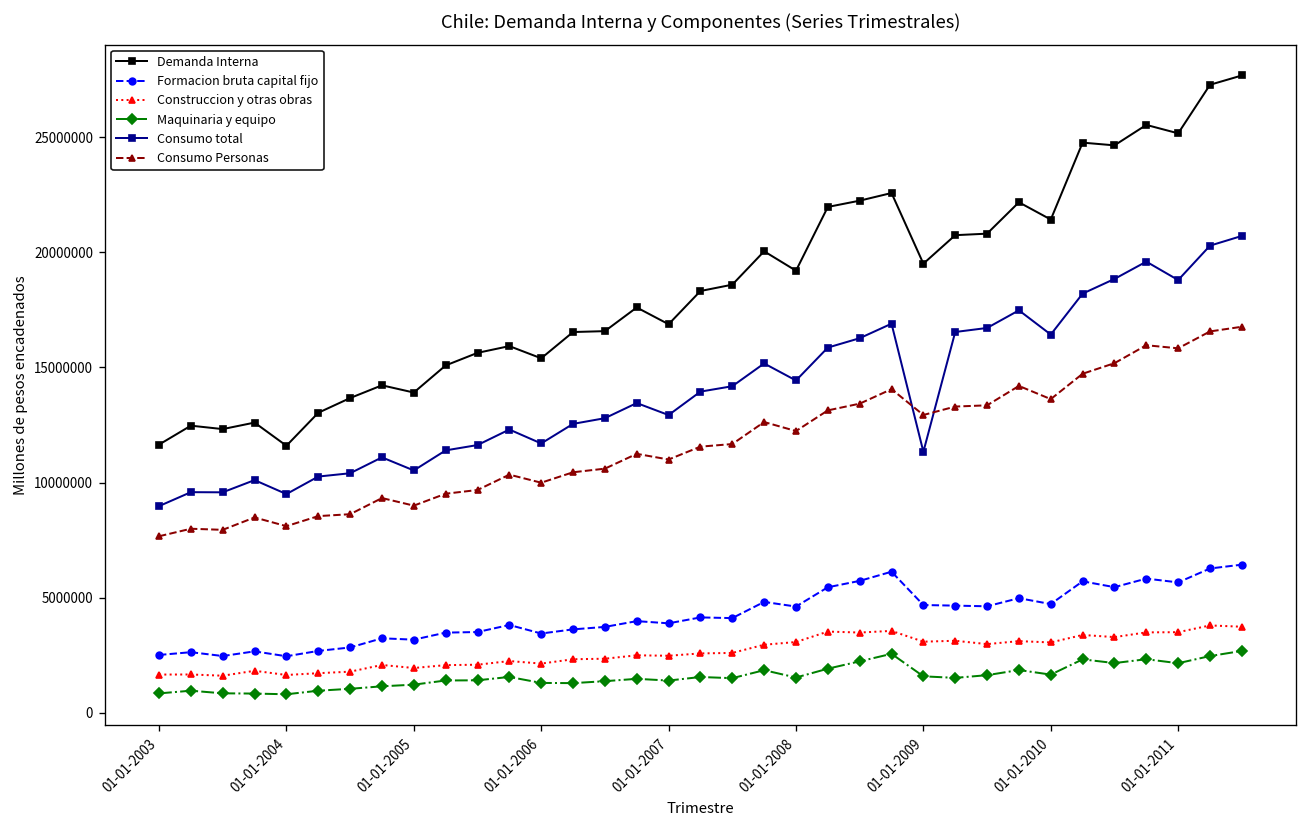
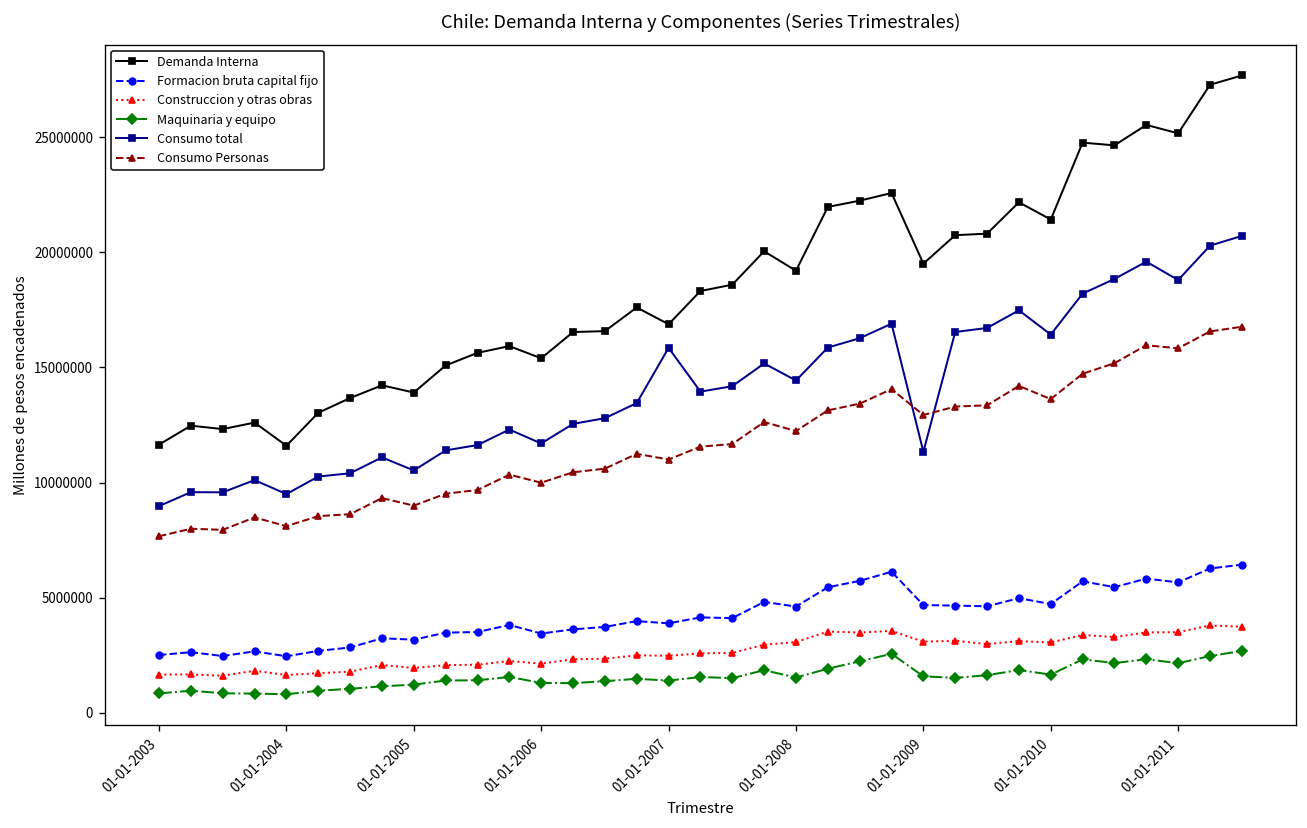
  {
    "Demanda Interna": {
      "01-01-2003": 11700000,
      "01-01-2004": 11600000,
      "01-01-2005": 13900000,
      "01-01-2006": 15400000,
      "01-01-2007": 16900000,
      "01-01-2008": 19200000,
      "01-01-2009": 19500000,
      "01-01-2010": 21400000,
      "01-01-2011": 25200000
    },
    "Formacion bruta capital fijo": {
      "01-01-2003": 2500000,
      "01-01-2004": 2500000,
      "01-01-2005": 3200000,
      "01-01-2006": 3500000,
      "01-01-2007": 3900000,
      "01-01-2008": 4600000,
      "01-01-2009": 4700000,
      "01-01-2010": 4700000,
      "01-01-2011": 5700000
    },
    "Construccion y otras obras": {
      "01-01-2003": 1700000,
      "01-01-2004": 1700000,
      "01-01-2005": 2000000,
      "01-01-2006": 2100000,
      "01-01-2007": 2500000,
      "01-01-2008": 3100000,
      "01-01-2009": 3100000,
      "01-01-2010": 3100000,
      "01-01-2011": 3500000
    },
    "Maquinaria y equipo": {
      "01-01-2003": 900000,
      "01-01-2004": 800000,
      "01-01-2005": 1200000,
      "01-01-2006": 1300000,
      "01-01-2007": 1400000,
      "01-01-2008": 1500000,
      "01-01-2009": 1600000,
      "01-01-2010": 1700000,
      "01-01-2011": 2200000
    },
    "Consumo total": {
      "01-01-2003": 9000000,
      "01-01-2004": 9500000,
      "01-01-2005": 10500000,
      "01-01-2006": 11700000,
-     "01-01-2007": 12900000,
+     "01-01-2007": 15800000,
      "01-01-2008": 14400000,
      "01-01-2009": 11300000,
      "01-01-2010": 16400000,
      "01-01-2011": 18800000
    },
    "Consumo Personas": {
      "01-01-2003": 7700000,
      "01-01-2004": 8100000,
      "01-01-2005": 9000000,
      "01-01-2006": 10000000,
      "01-01-2007": 11000000,
      "01-01-2008": 12200000,
      "01-01-2009": 12900000,
      "01-01-2010": 13600000,
      "01-01-2011": 15800000
    }
  }
